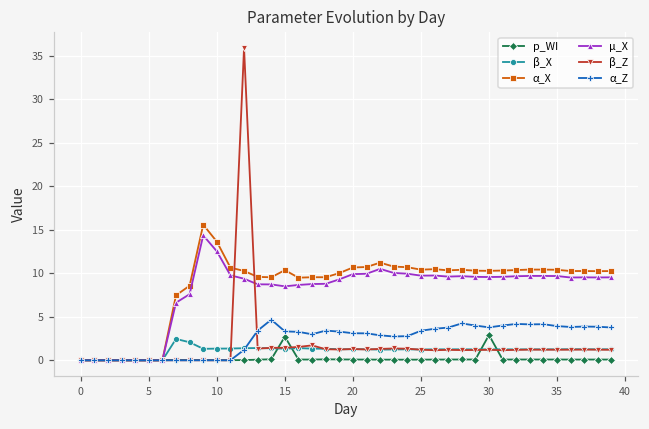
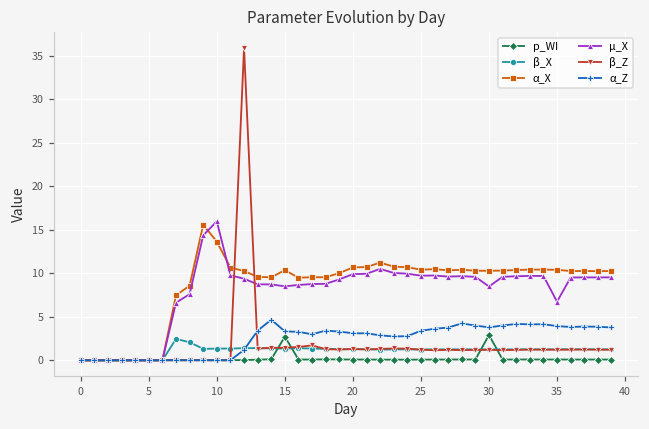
  {
    "p_WI": {
      "15": 3,
      "20": 0,
      "25": 0,
      "30": 3,
      "35": 0
    },
    "µ_X": {
-     "10": 13,
+     "10": 16,
      "15": 8,
      "20": 10,
      "25": 10,
-     "30": 10,
-     "35": 10
+     "30": 8,
+     "35": 7
    }
  }
